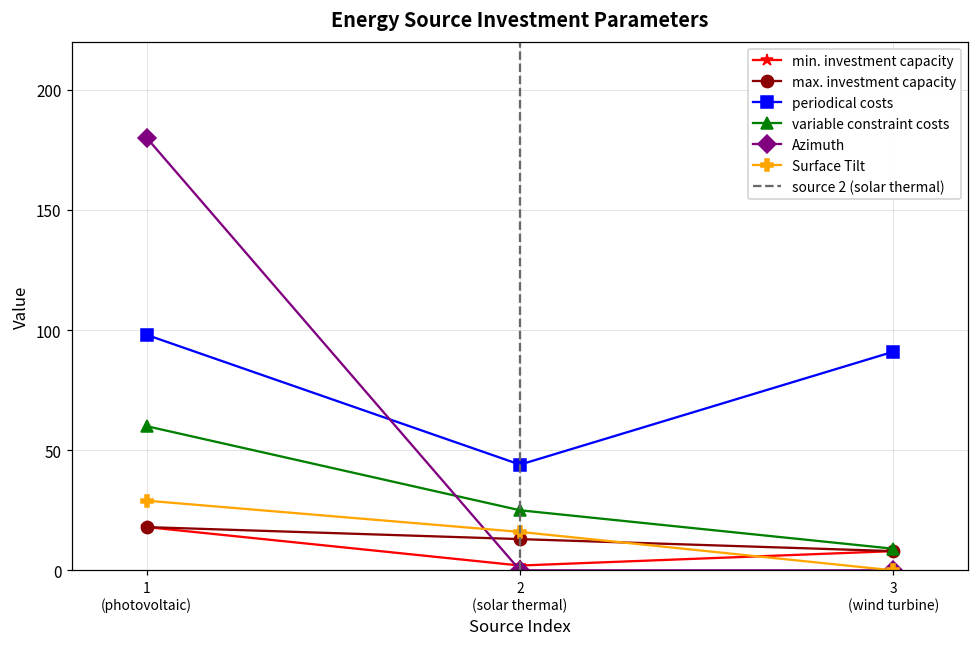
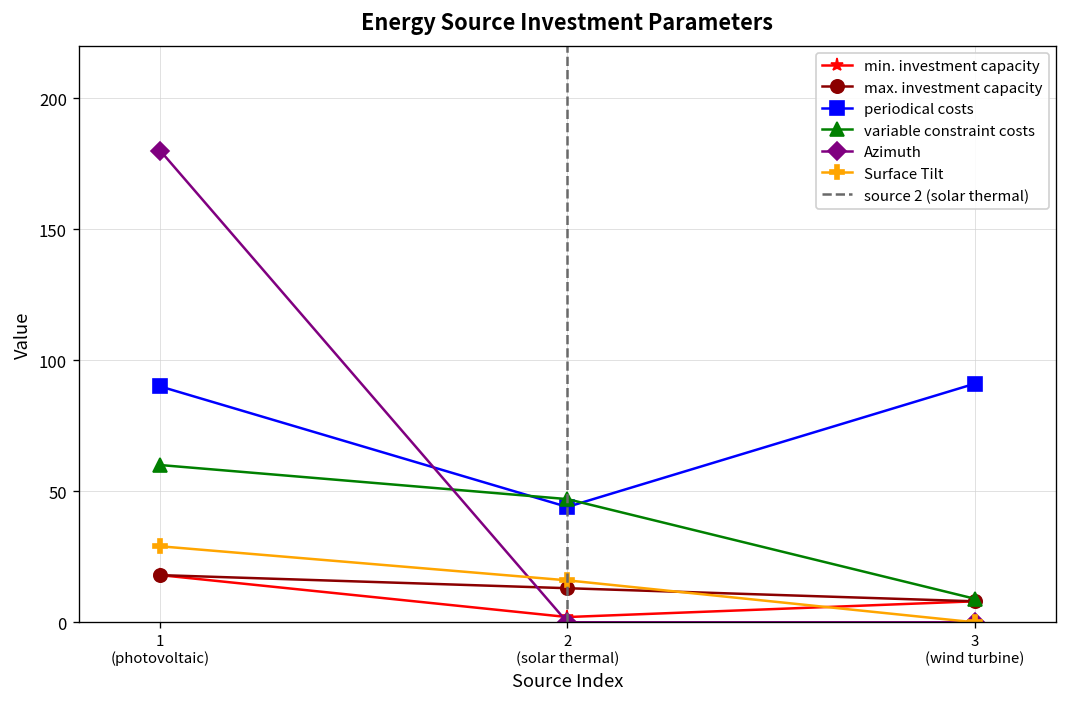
  {
    "min. investment capacity": {
      "2 (solar thermal)": 2
    },
    "max. investment capacity": {
      "2 (solar thermal)": 13
    },
    "periodical costs": {
-     "1 (photovoltaic)": 98,
+     "1 (photovoltaic)": 90,
      "2 (solar thermal)": 44,
      "3 (wind turbine)": 91
    },
    "variable constraint costs": {
      "1 (photovoltaic)": 60,
-     "2 (solar thermal)": 25
+     "2 (solar thermal)": 47
    },
    "Azimuth": {
      "1 (photovoltaic)": 180,
      "2 (solar thermal)": 0
    },
    "Surface Tilt": {
      "1 (photovoltaic)": 29,
      "2 (solar thermal)": 16
    }
  }
